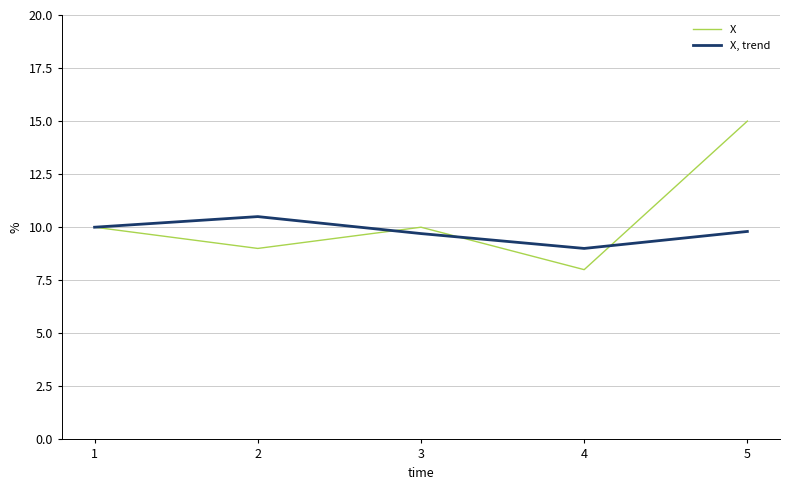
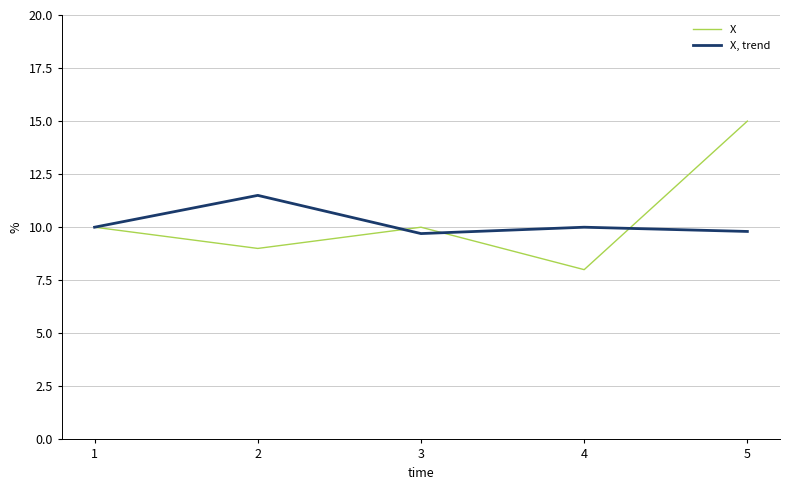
  {
    "X": {
      "2": 9.0,
      "3": 10.0,
      "4": 8.0,
      "5": 15.0
    },
    "X, trend": {
-     "2": 10.5,
+     "2": 11.5,
      "3": 9.7,
-     "4": 9,
+     "4": 10,
      "5": 9.8
    }
  }
